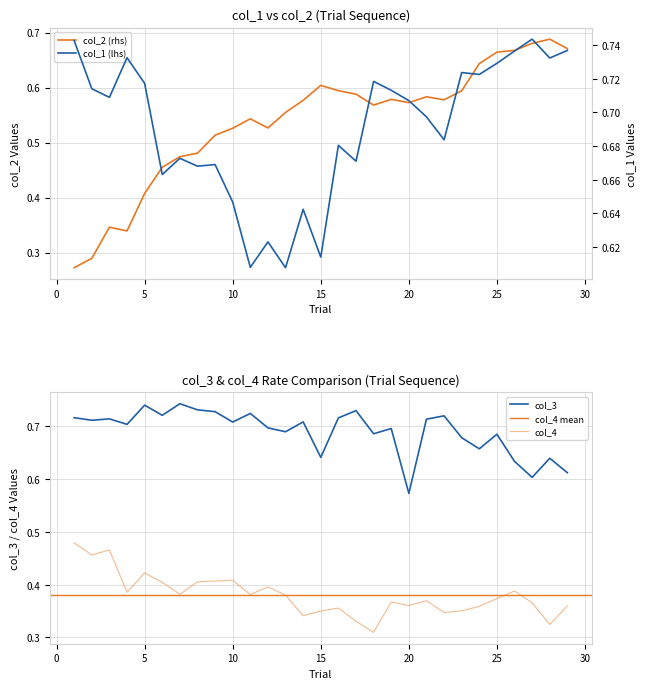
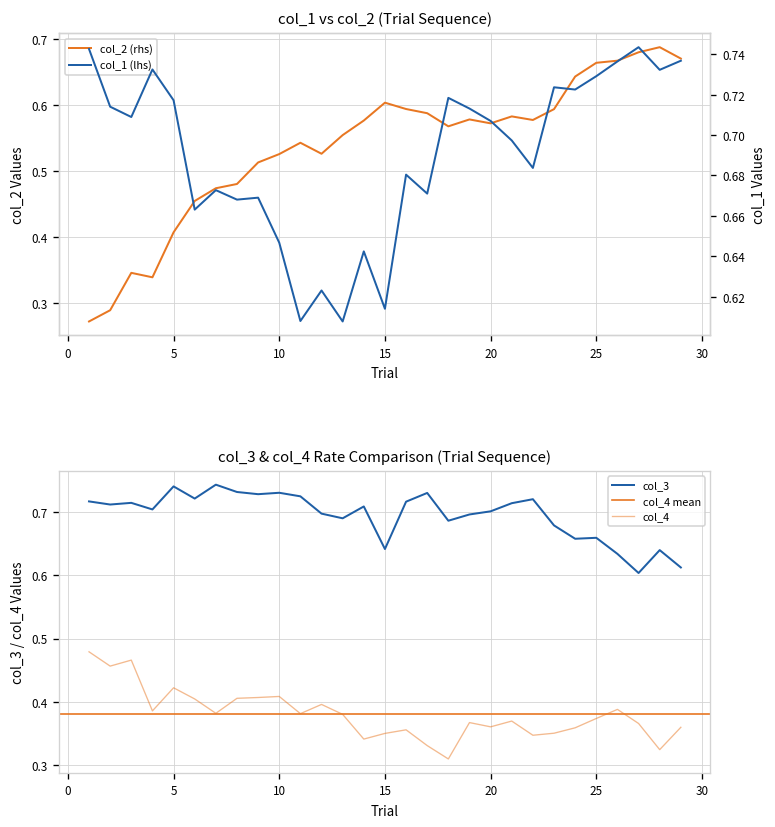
  {
    "col_3 & col_4 Rate Comparison (Trial Sequence)": {
      "col_3": {
        "5": 0.74,
-       "10": 0.71,
+       "10": 0.73,
        "15": 0.64,
-       "20": 0.57,
-       "25": 0.69
+       "20": 0.70,
+       "25": 0.66
      },
      "col_4": {
        "5": 0.42,
        "10": 0.41,
        "15": 0.35,
        "20": 0.36,
        "25": 0.37
      }
    }
  }
